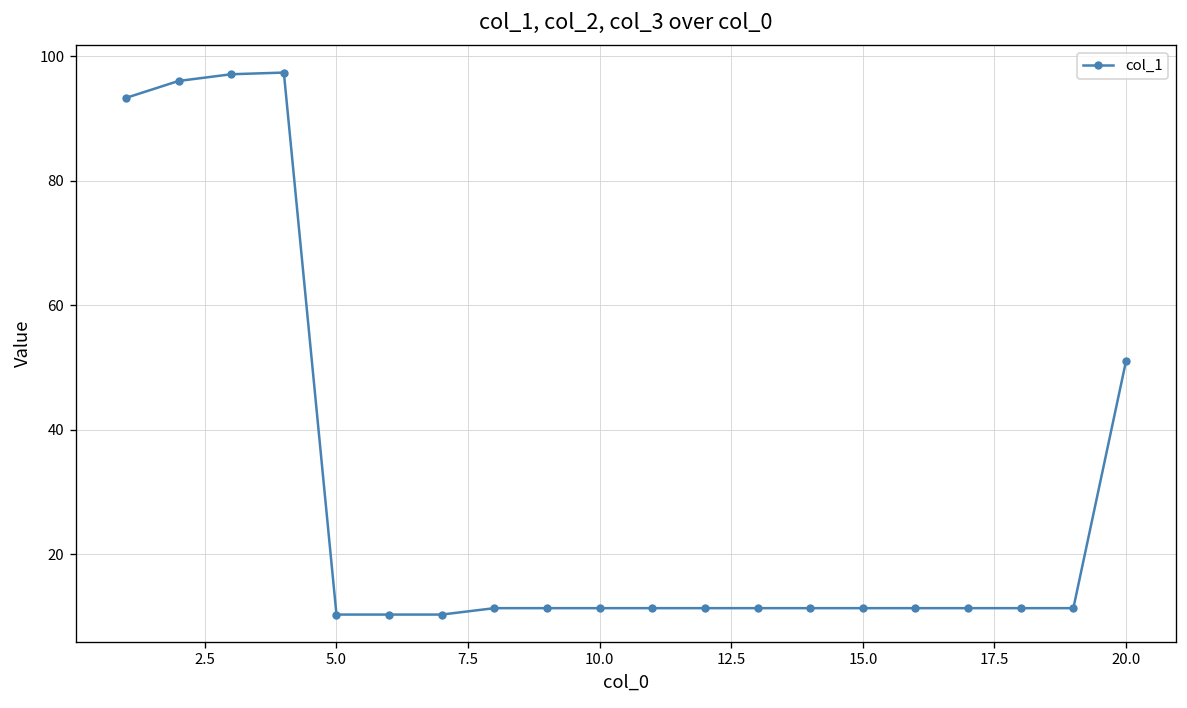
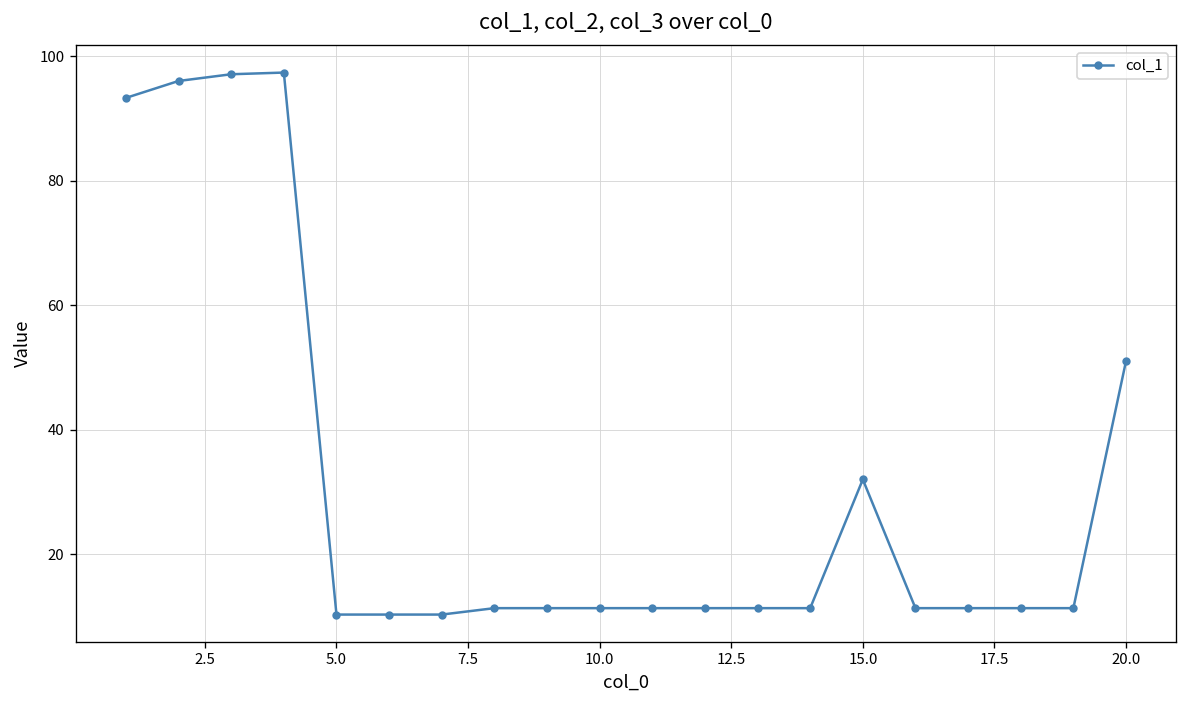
  {
    "5.0": 10,
    "10.0": 11,
-   "15.0": 11,
+   "15.0": 32,
    "20.0": 51
  }
